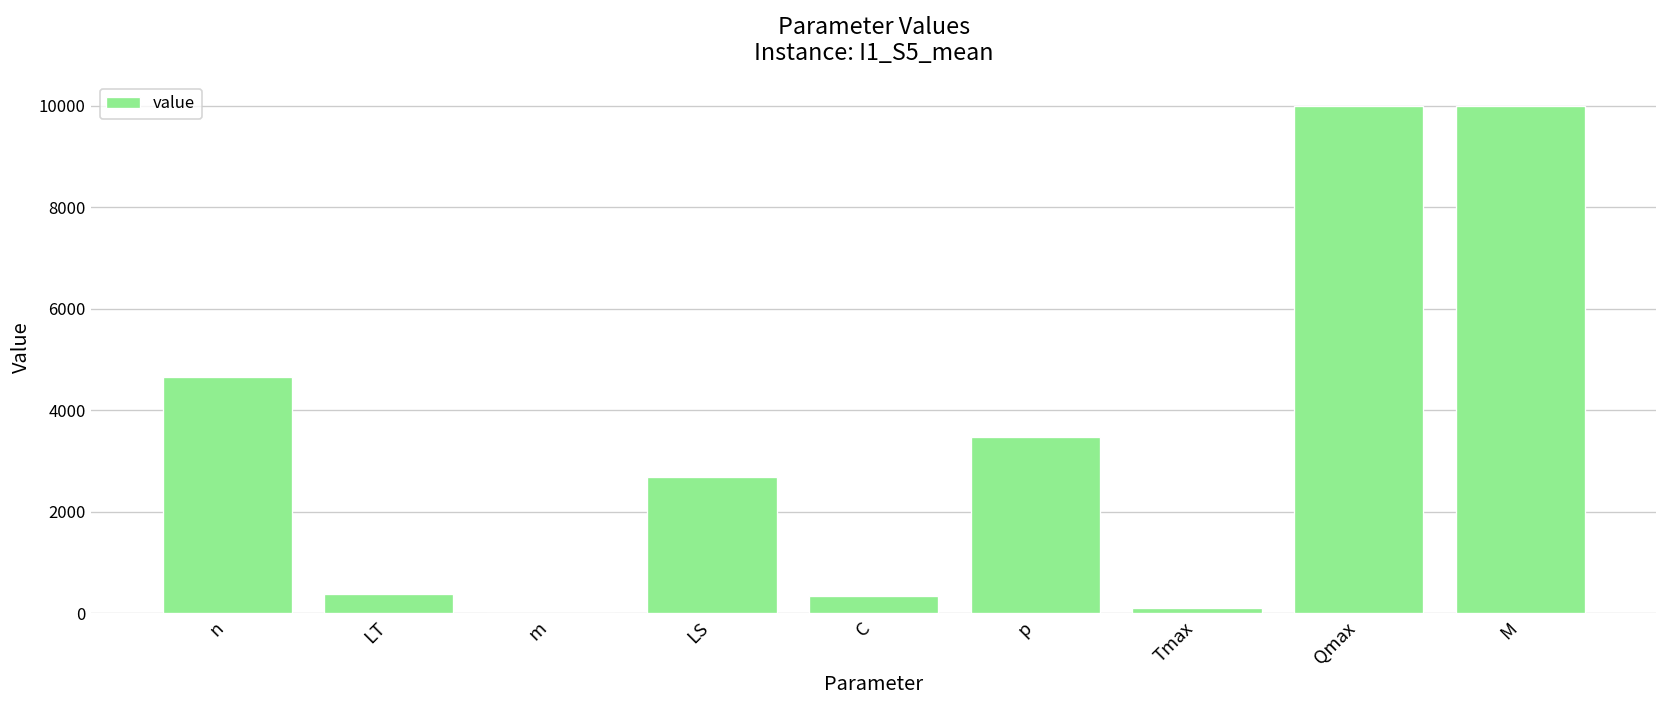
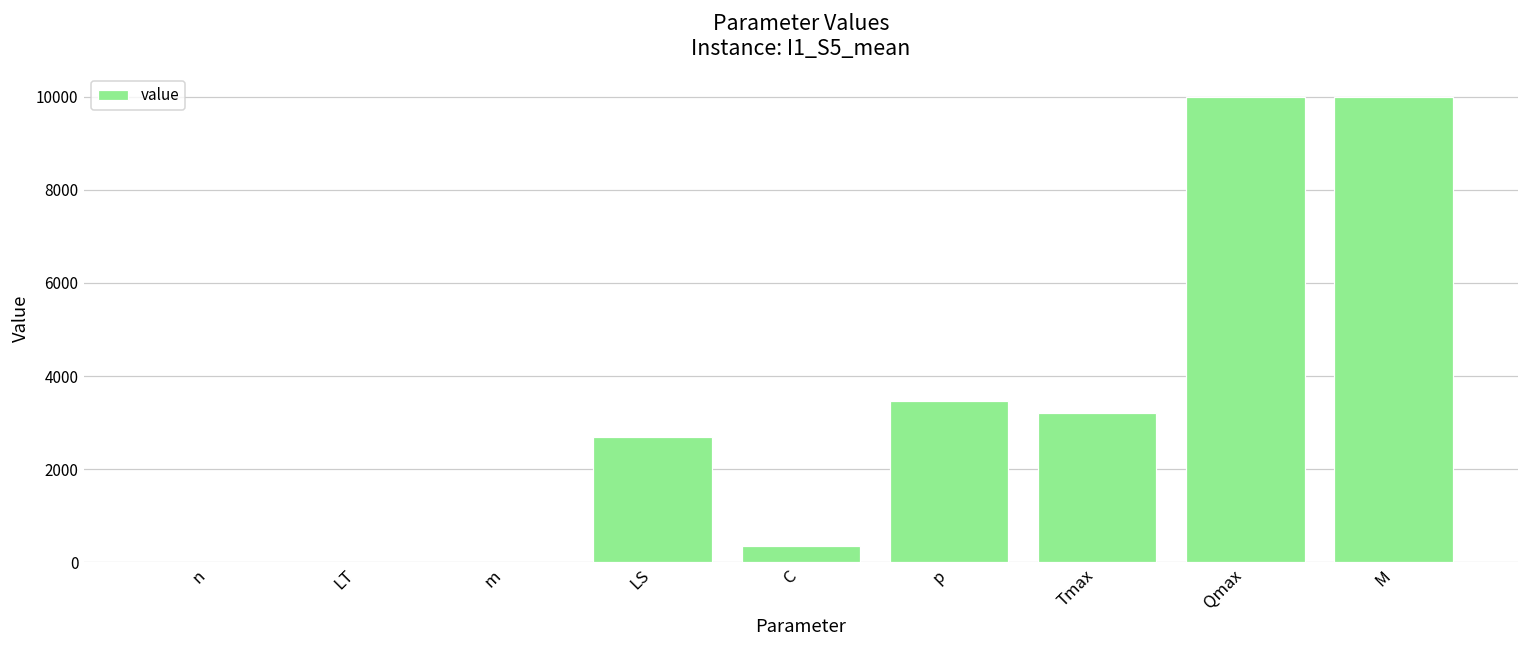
  {
-   "n": 4700,
-   "LT": 400,
+   "n": 0,
+   "LT": 0,
    "LS": 2700,
    "C": 400,
    "p": 3500,
-   "Tmax": 100,
+   "Tmax": 3200,
    "Qmax": 10000,
    "M": 10000
  }
